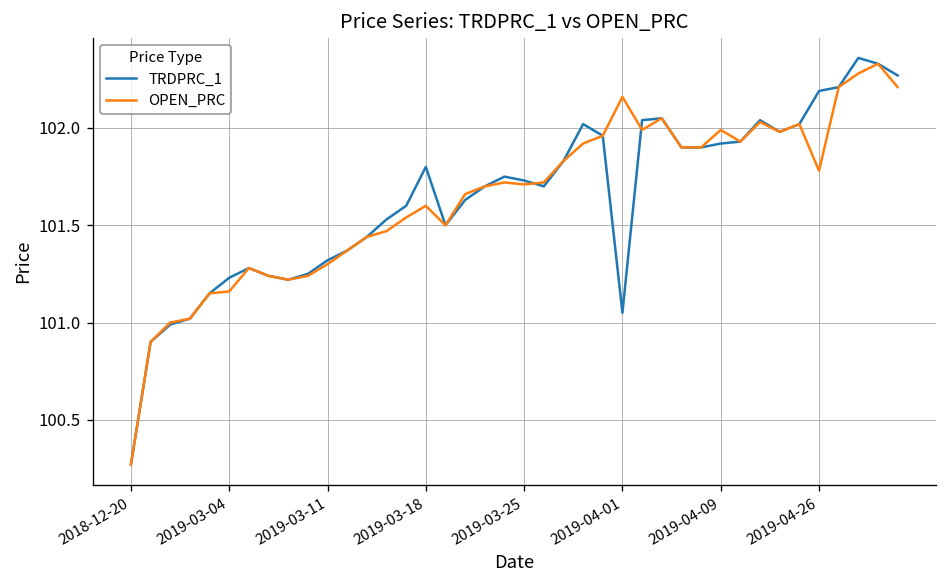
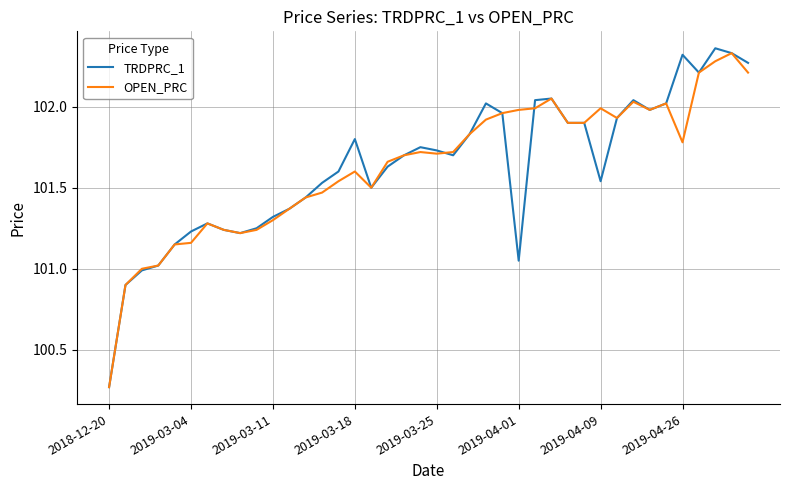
  {
    "TRDPRC_1": {
      "2019-03-04": 101.23,
      "2019-03-11": 101.32,
      "2019-03-18": 101.80,
      "2019-03-25": 101.73,
      "2019-04-01": 101.05,
-     "2019-04-09": 101.92,
-     "2019-04-26": 102.19
+     "2019-04-09": 101.54,
+     "2019-04-26": 102.32
    },
    "OPEN_PRC": {
      "2019-03-04": 101.16,
      "2019-03-11": 101.30,
      "2019-03-18": 101.60,
      "2019-03-25": 101.71,
-     "2019-04-01": 102.16,
+     "2019-04-01": 101.98,
      "2019-04-09": 101.99,
      "2019-04-26": 101.78
    }
  }
